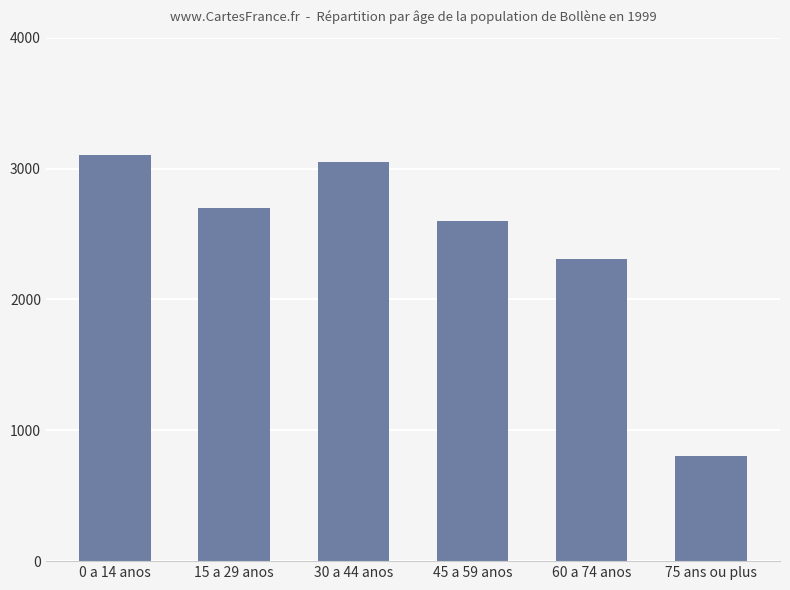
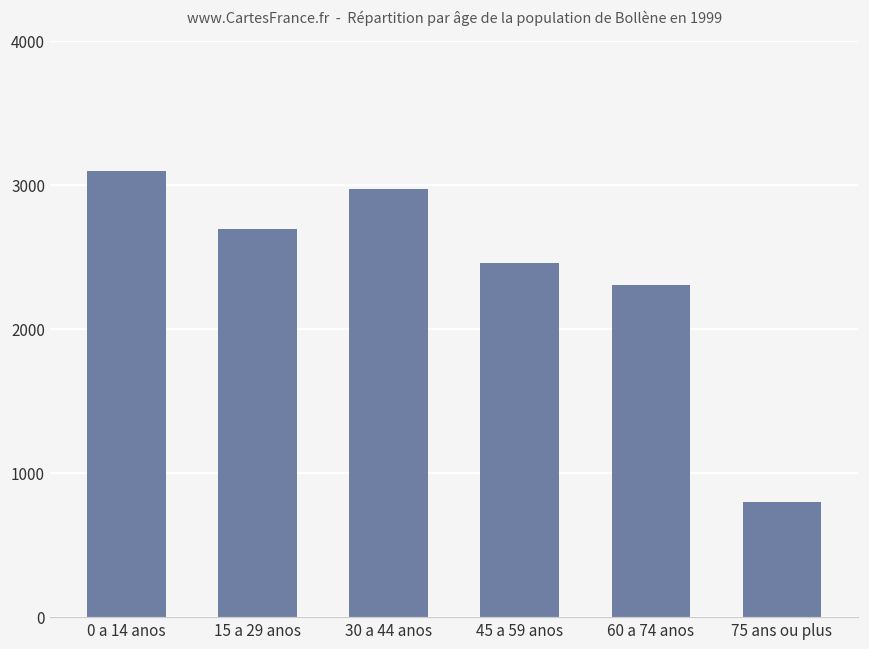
  {
    "0 a 14 anos": 3100,
    "15 a 29 anos": 2700,
-   "30 a 44 anos": 3050,
-   "45 a 59 anos": 2600,
+   "30 a 44 anos": 2980,
+   "45 a 59 anos": 2460,
    "60 a 74 anos": 2310,
    "75 ans ou plus": 800
  }
